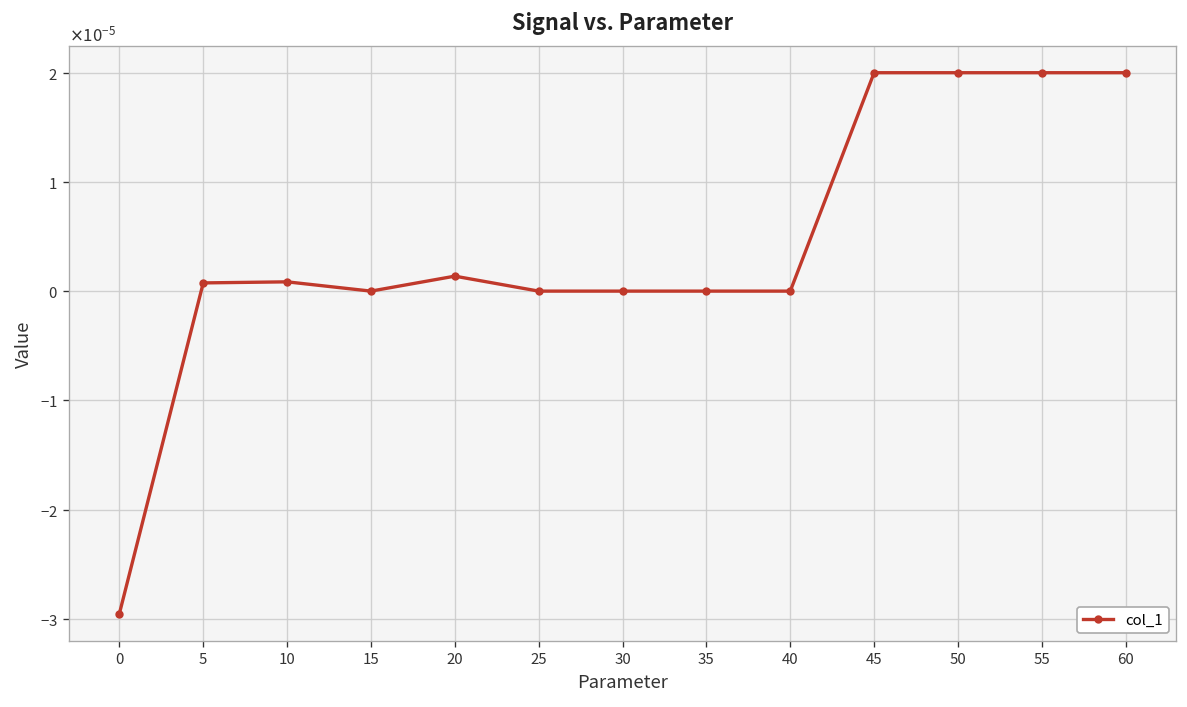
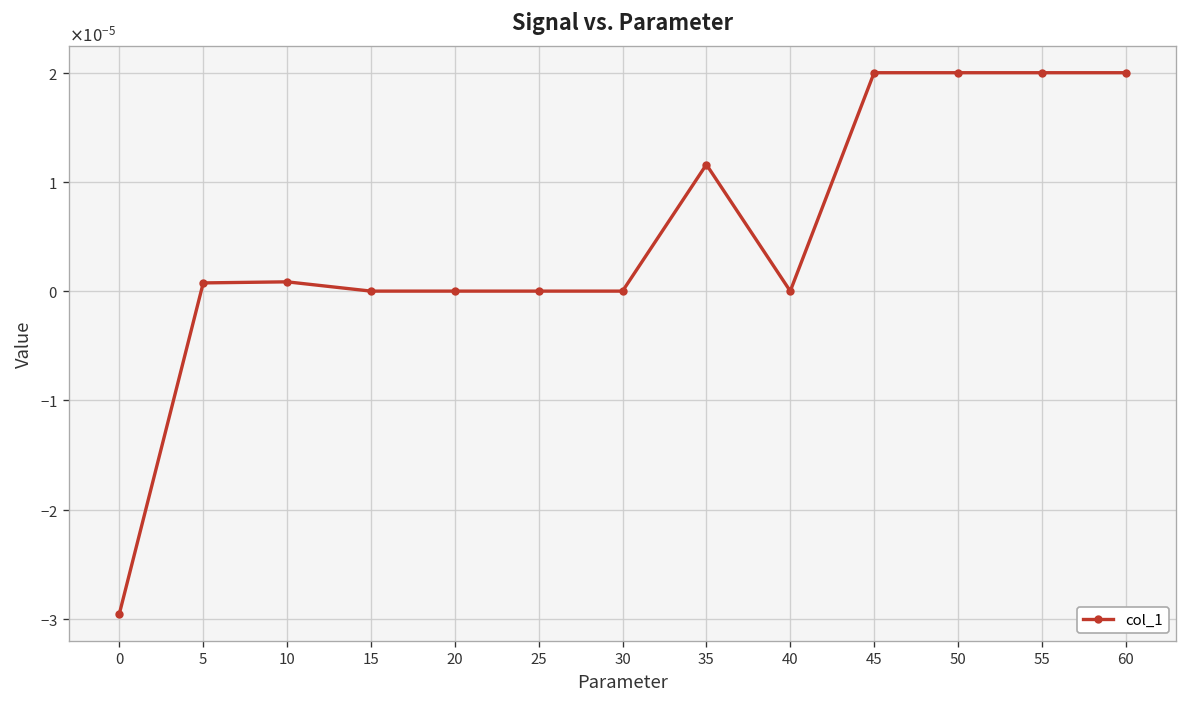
  {
    "0": -0.000030,
    "5": 0.000001,
    "10": 0.000001,
    "15": 0.000000,
-   "20": 0.000001,
+   "20": 0.000000,
    "25": 0.000000,
    "30": 0.000000,
-   "35": 0.00000,
+   "35": 0.00001,
    "40": 0.000000,
    "45": 0.000020,
    "50": 0.000020,
    "55": 0.000020,
    "60": 0.000020
  }
